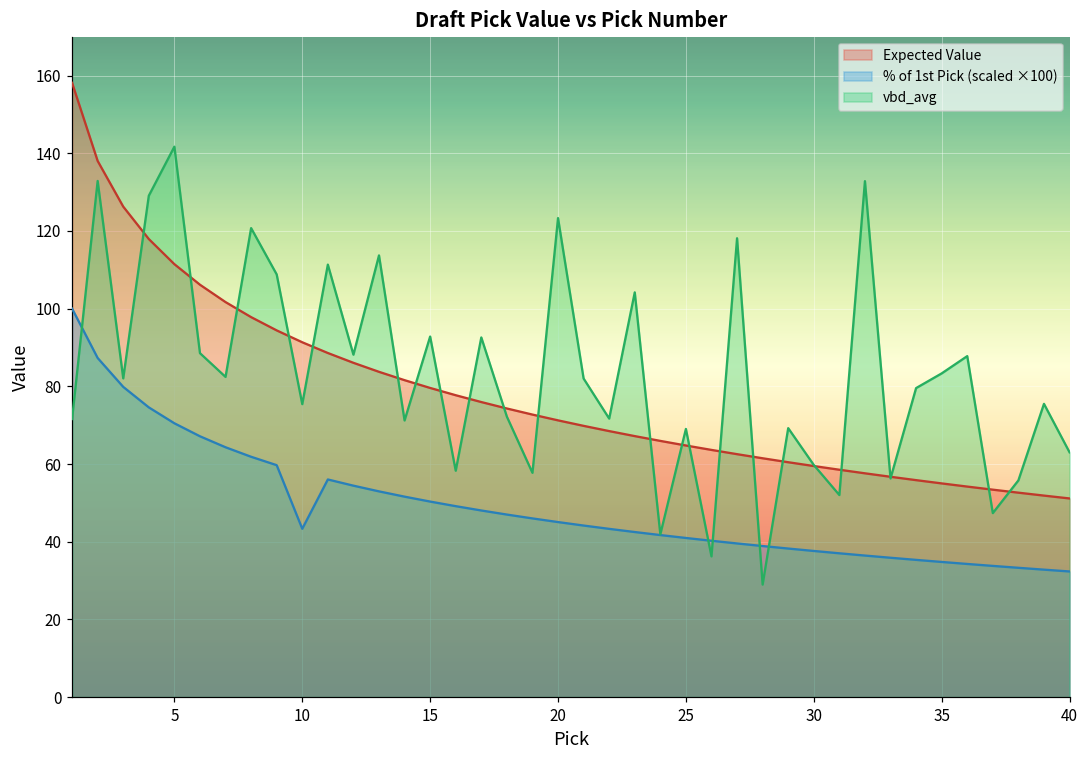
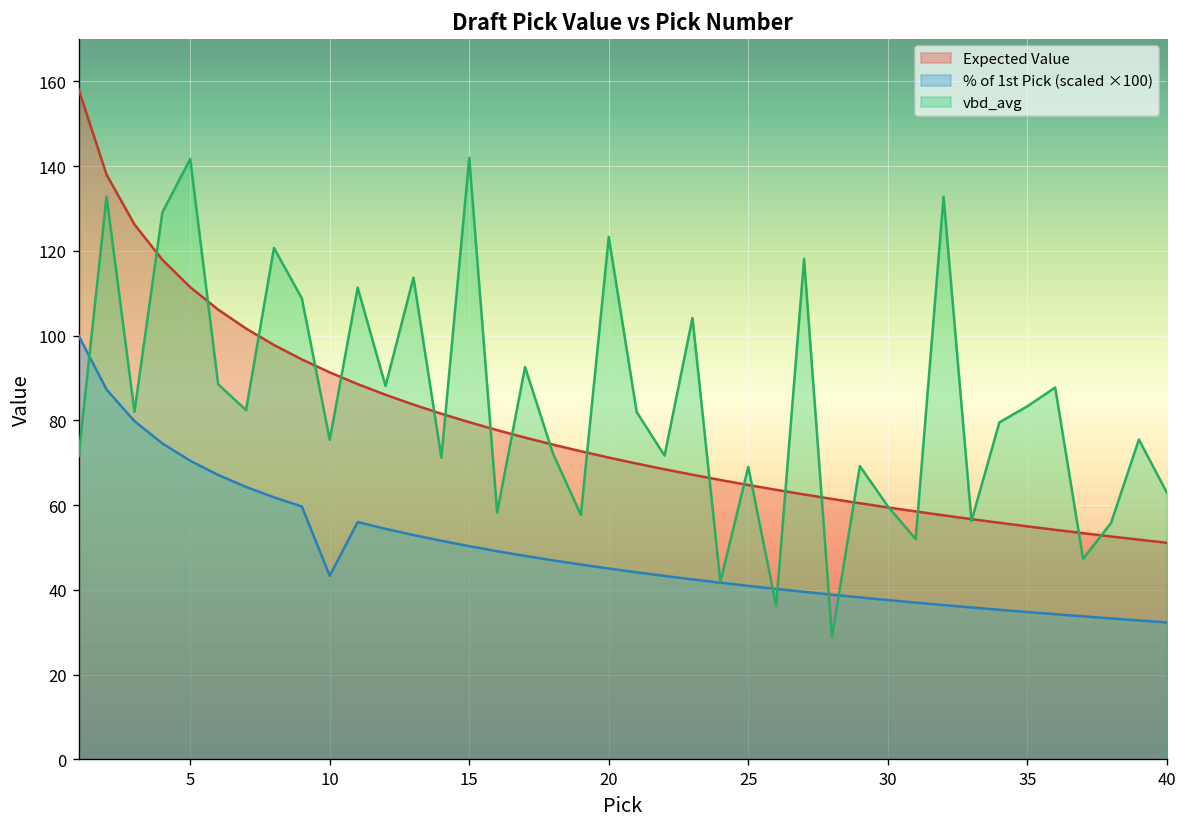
  {
    "Expected Value": {
      "5": 111,
      "10": 91,
      "15": 80,
      "20": 71,
      "25": 65,
      "35": 55,
      "40": 51
    },
    "% of 1st Pick (scaled ×100)": {
      "5": 70,
      "10": 43,
      "15": 50,
      "20": 45,
      "25": 41,
      "30": 38,
      "35": 35,
      "40": 32
    },
    "vbd_avg": {
      "5": 142,
      "10": 75,
-     "15": 93,
+     "15": 142,
      "20": 123,
      "25": 69,
      "35": 83,
      "40": 63
    }
  }
